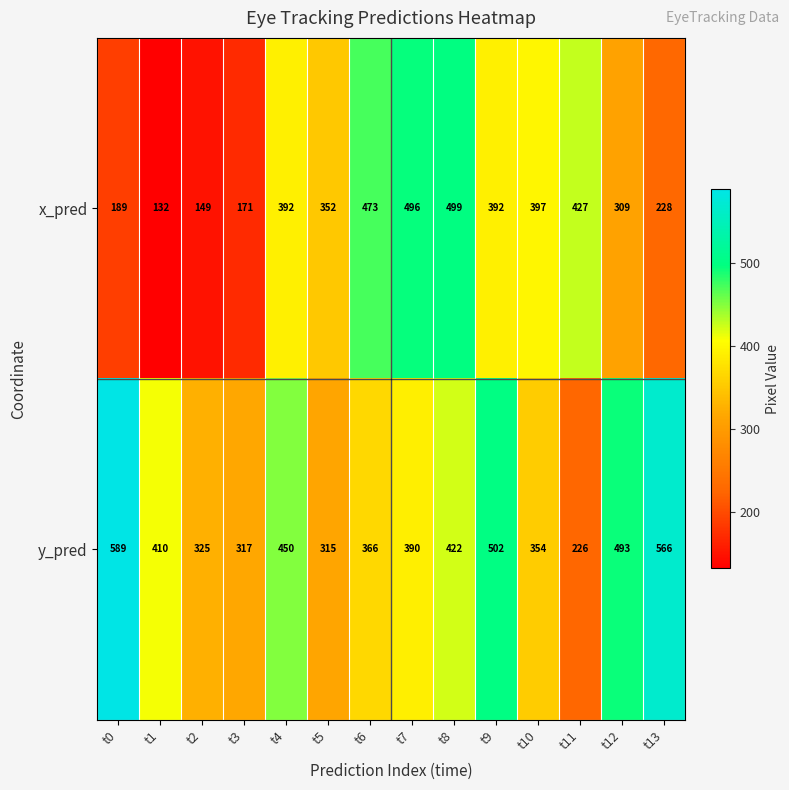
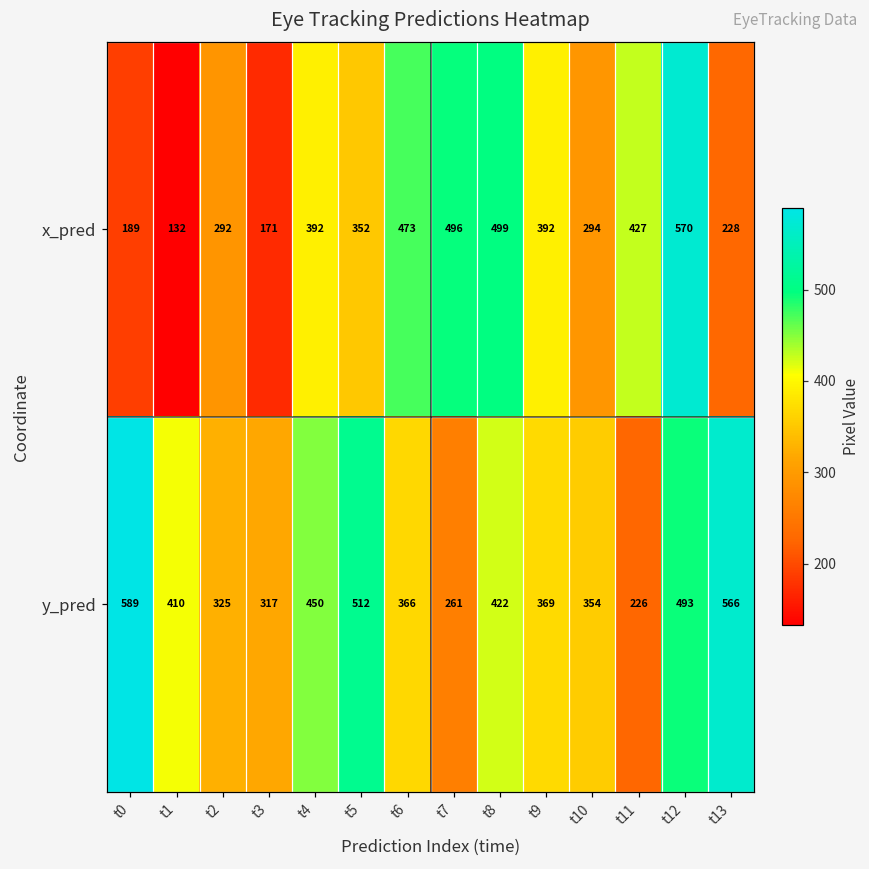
  {
    "x_pred": {
      "t0": 189,
      "t1": 132,
-     "t2": 149,
+     "t2": 292,
      "t3": 171,
      "t4": 392,
      "t5": 352,
      "t6": 473,
      "t7": 496,
      "t8": 499,
      "t9": 392,
-     "t10": 397,
+     "t10": 294,
      "t11": 427,
-     "t12": 309,
+     "t12": 570,
      "t13": 228
    },
    "y_pred": {
      "t0": 589,
      "t1": 410,
      "t2": 325,
      "t3": 317,
      "t4": 450,
-     "t5": 315,
+     "t5": 512,
      "t6": 366,
-     "t7": 390,
+     "t7": 261,
      "t8": 422,
-     "t9": 502,
+     "t9": 369,
      "t10": 354,
      "t11": 226,
      "t12": 493,
      "t13": 566
    }
  }
